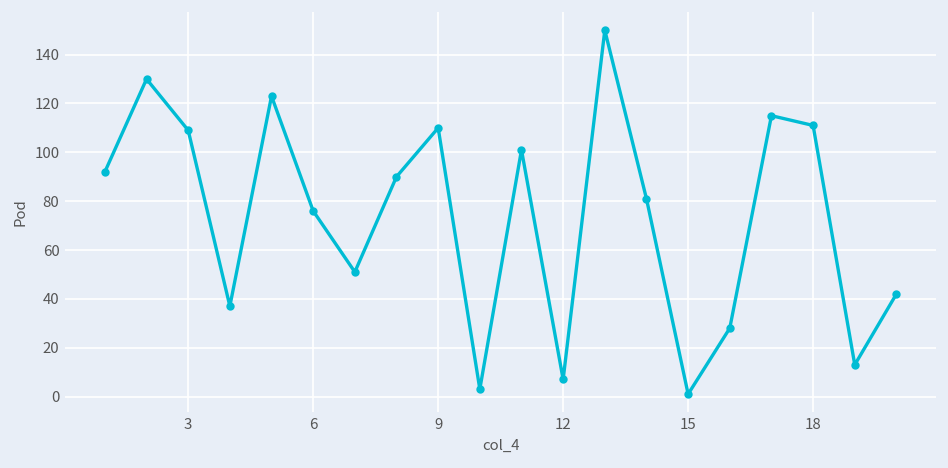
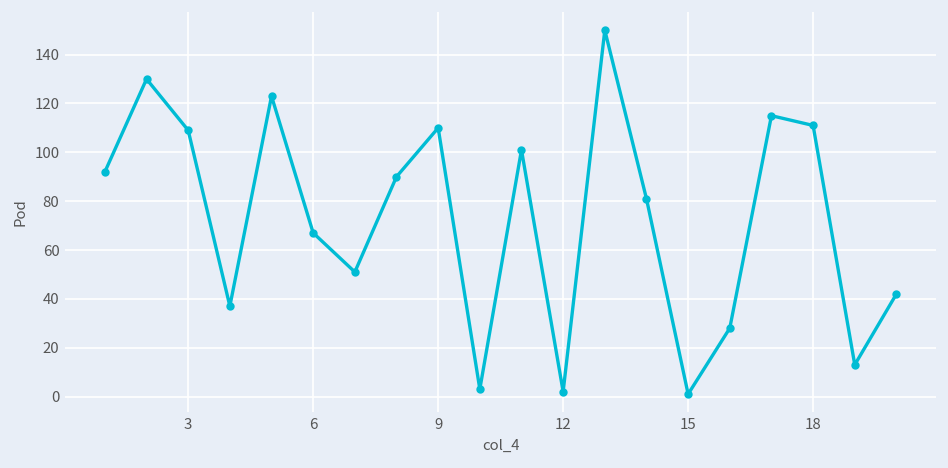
  {
    "3": 109,
-   "6": 76,
+   "6": 67,
    "9": 110,
-   "12": 7,
+   "12": 2,
    "15": 1,
    "18": 111
  }
